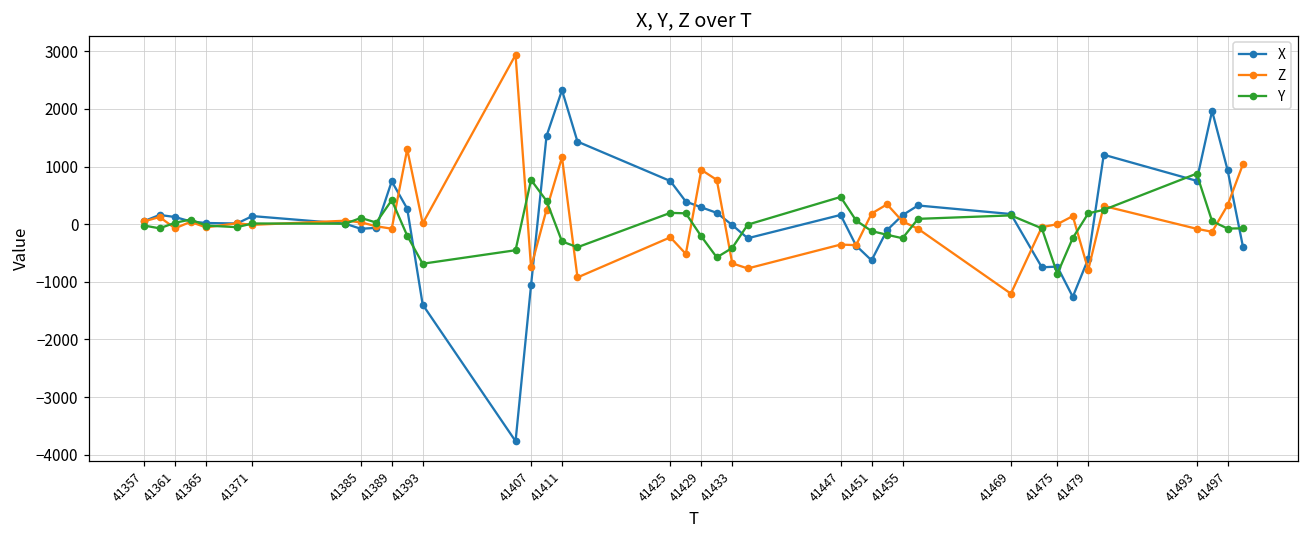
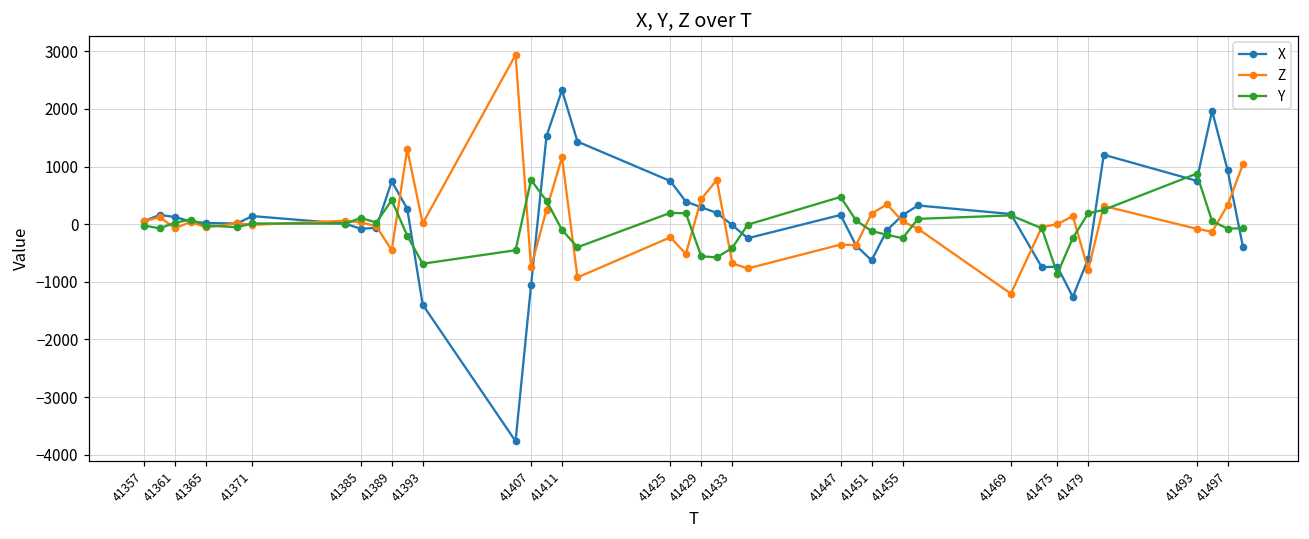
  {
    "X": {
      "41361": 100,
      "41371": 100,
      "41385": -100,
      "41389": 700,
      "41393": -1400,
      "41407": -1100,
      "41411": 2300,
      "41425": 700,
      "41429": 300,
      "41433": 0,
      "41447": 200,
      "41451": -600,
      "41455": 200,
      "41475": -700,
      "41479": -600,
      "41493": 800,
      "41497": 900
    },
    "Z": {
      "41361": -100,
      "41385": 0,
-     "41389": -100,
+     "41389": -500,
      "41393": 0,
      "41407": -700,
      "41411": 1200,
      "41425": -200,
-     "41429": 900,
+     "41429": 400,
      "41433": -700,
      "41447": -400,
      "41451": 200,
      "41455": 0,
      "41469": -1200,
      "41475": 0,
      "41479": -800,
      "41493": -100,
      "41497": 300
    },
    "Y": {
      "41357": 0,
      "41361": 0,
      "41385": 100,
      "41389": 400,
      "41393": -700,
      "41407": 800,
-     "41411": -300,
+     "41411": -100,
      "41425": 200,
-     "41429": -200,
+     "41429": -600,
      "41433": -400,
      "41447": 500,
      "41451": -100,
      "41455": -200,
      "41475": -900,
      "41479": 200,
      "41493": 900,
      "41497": -100
    }
  }
